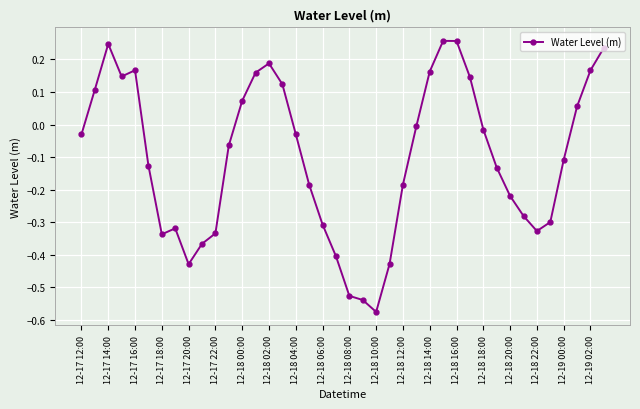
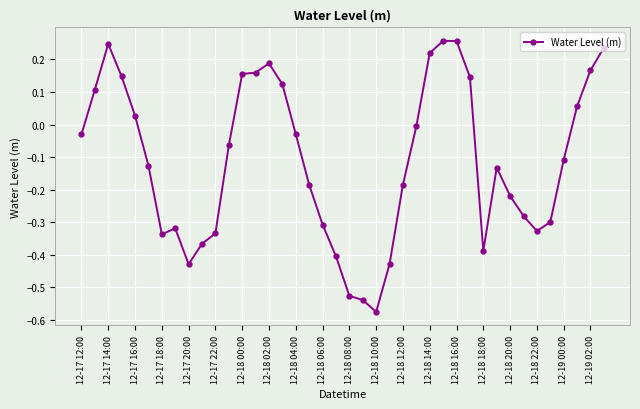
  {
    "12-17 12:00": -0.03,
    "12-17 14:00": 0.25,
-   "12-17 16:00": 0.17,
+   "12-17 16:00": 0.03,
    "12-17 18:00": -0.34,
    "12-17 20:00": -0.43,
    "12-17 22:00": -0.33,
-   "12-18 00:00": 0.07,
+   "12-18 00:00": 0.16,
    "12-18 02:00": 0.19,
    "12-18 04:00": -0.03,
    "12-18 06:00": -0.31,
    "12-18 08:00": -0.53,
    "12-18 10:00": -0.58,
    "12-18 12:00": -0.18,
-   "12-18 14:00": 0.16,
+   "12-18 14:00": 0.22,
    "12-18 16:00": 0.26,
-   "12-18 18:00": -0.02,
+   "12-18 18:00": -0.39,
    "12-18 20:00": -0.22,
    "12-18 22:00": -0.33,
    "12-19 00:00": -0.11,
    "12-19 02:00": 0.17
  }
